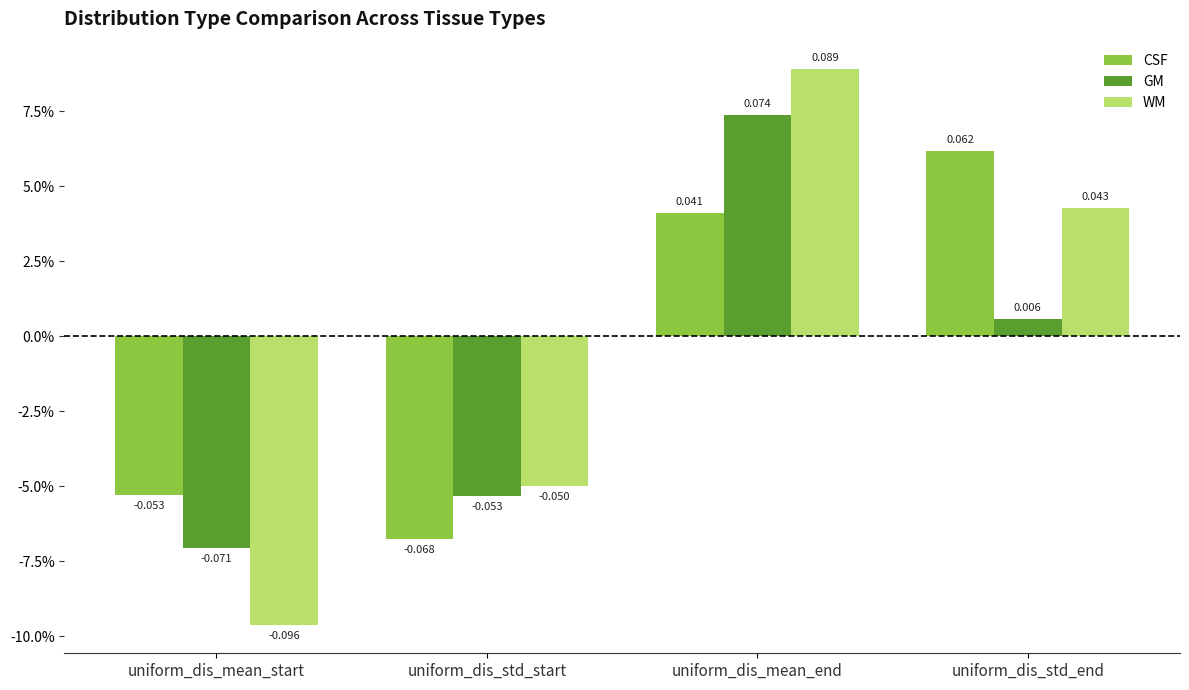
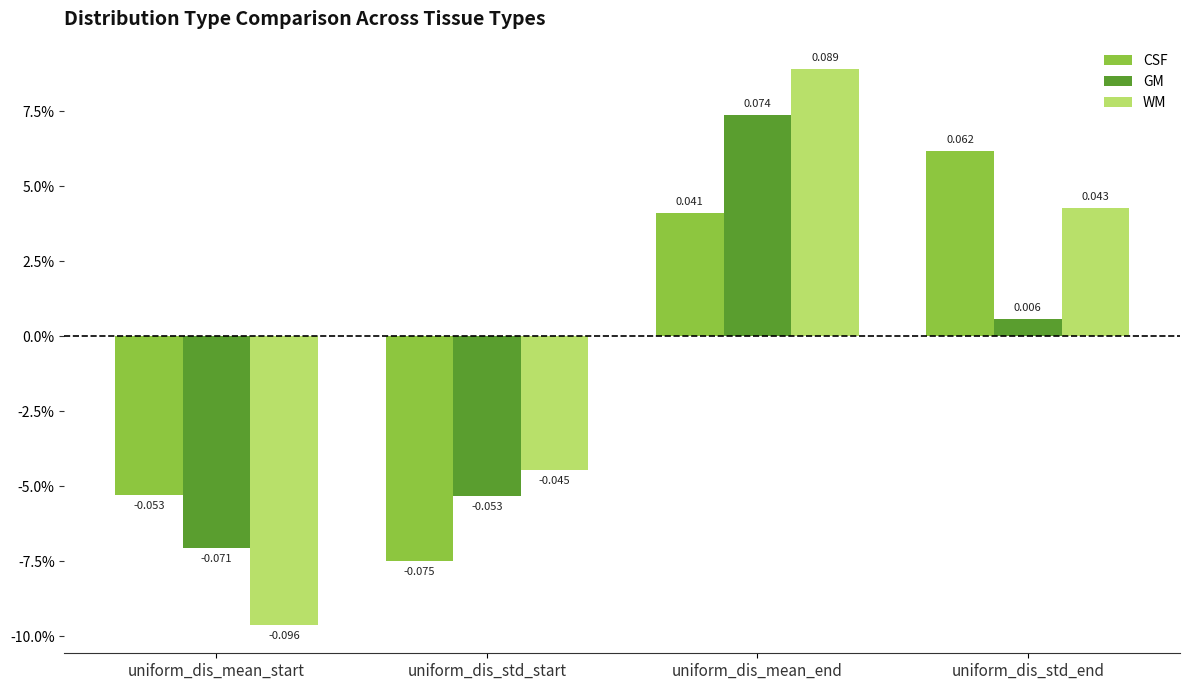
  {
    "CSF": {
      "uniform_dis_mean_start": -0.053,
-     "uniform_dis_std_start": -0.068,
+     "uniform_dis_std_start": -0.075,
      "uniform_dis_mean_end": 0.041,
      "uniform_dis_std_end": 0.062
    },
    "GM": {
      "uniform_dis_mean_start": -0.071,
      "uniform_dis_std_start": -0.053,
      "uniform_dis_mean_end": 0.074,
      "uniform_dis_std_end": 0.006
    },
    "WM": {
      "uniform_dis_mean_start": -0.096,
-     "uniform_dis_std_start": -0.050,
+     "uniform_dis_std_start": -0.045,
      "uniform_dis_mean_end": 0.089,
      "uniform_dis_std_end": 0.043
    }
  }
